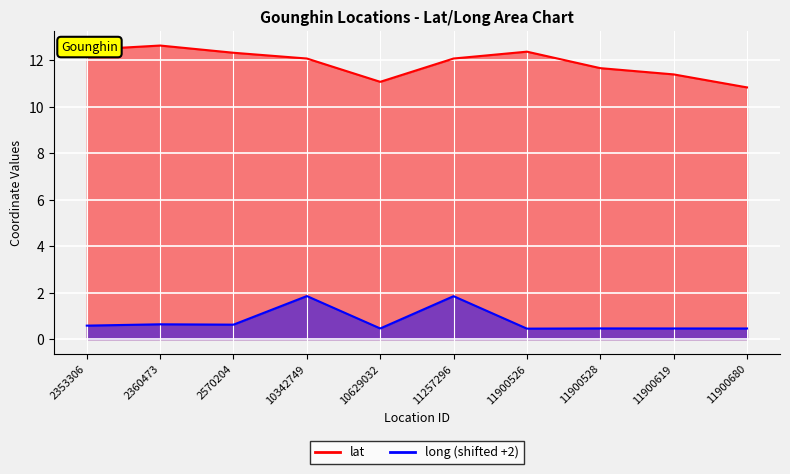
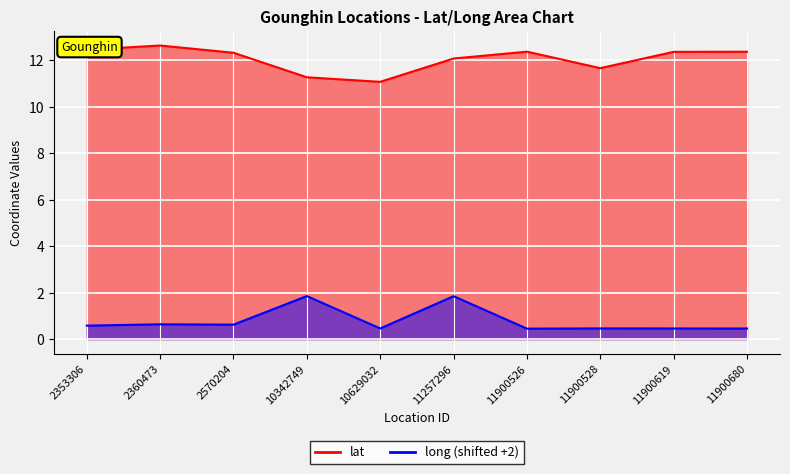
  {
    "lat": {
      "2360473": 12.6,
      "2570204": 12.3,
-     "10342749": 12.1,
+     "10342749": 11.3,
      "10629032": 11.1,
      "11257296": 12.1,
      "11900526": 12.4,
      "11900528": 11.7,
-     "11900619": 11.4,
-     "11900680": 10.8
+     "11900619": 12.4,
+     "11900680": 12.4
    }
  }
